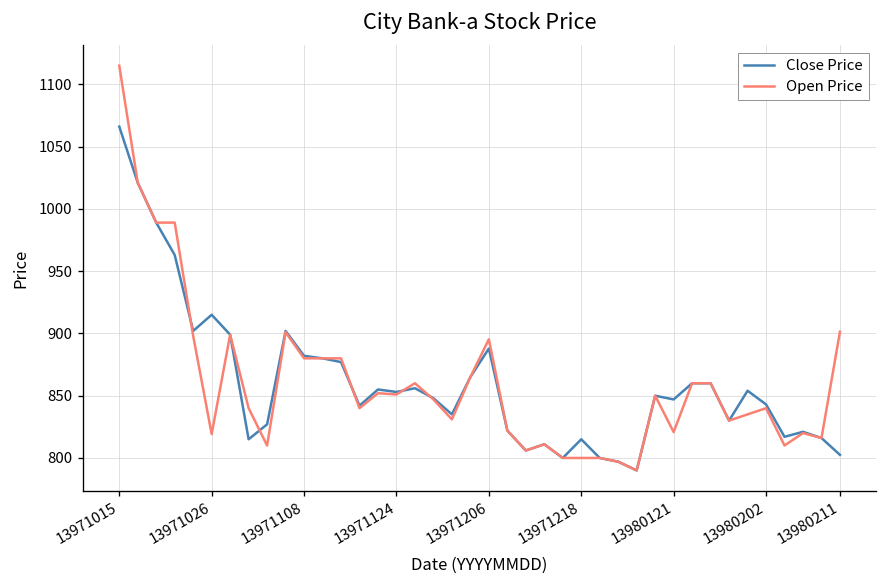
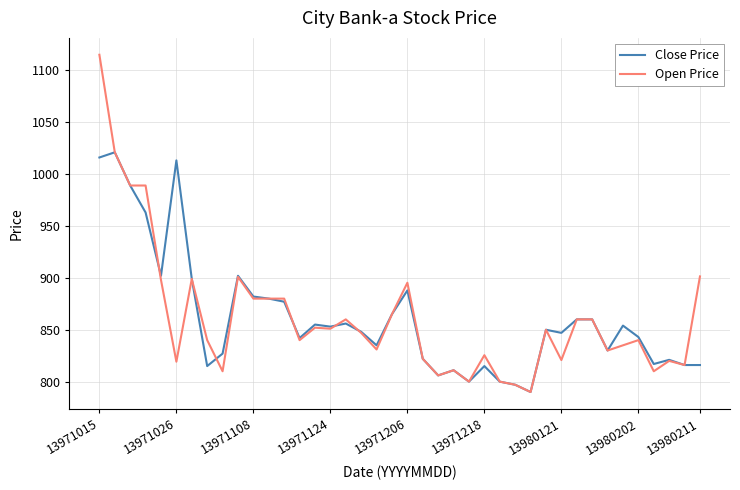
  {
    "Close Price": {
-     "13971015": 1066,
-     "13971026": 915,
+     "13971015": 1016,
+     "13971026": 1013,
      "13971206": 888,
      "13971218": 815,
      "13980121": 847,
      "13980202": 843,
-     "13980211": 803
+     "13980211": 816
    },
    "Open Price": {
      "13971015": 1115,
      "13971026": 819,
      "13971206": 895,
-     "13971218": 800,
+     "13971218": 826,
      "13980121": 821,
      "13980202": 840,
      "13980211": 901
    }
  }
